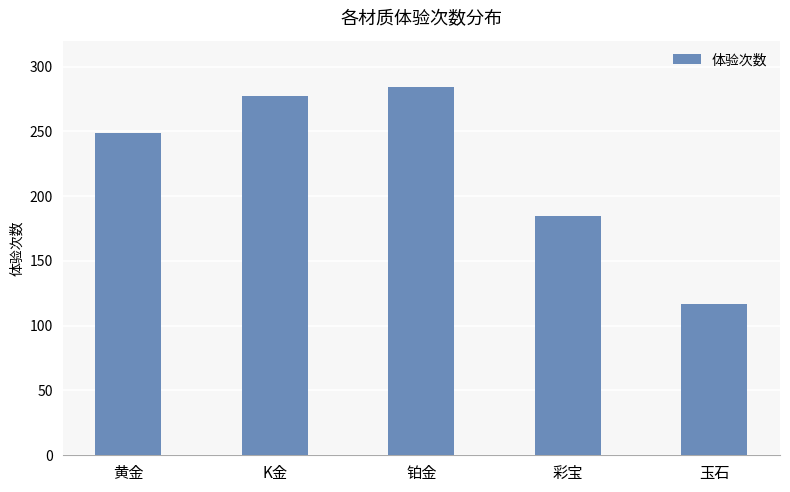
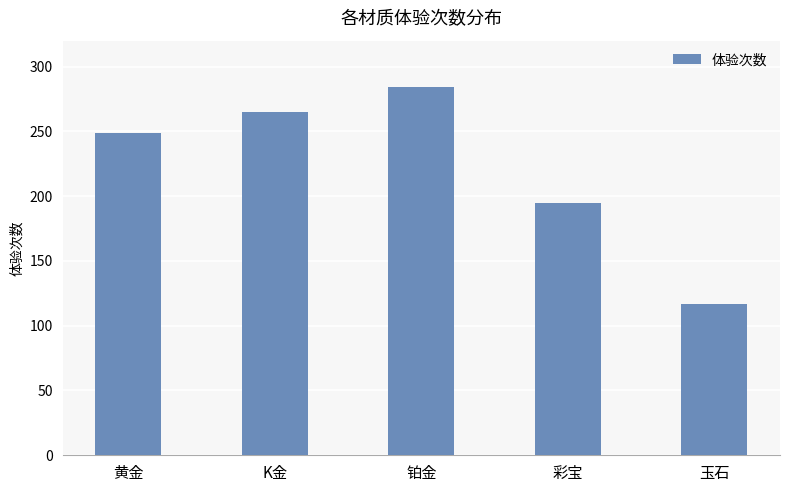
  {
    "黄金": 249,
-   "K金": 277,
+   "K金": 265,
    "铂金": 284,
-   "彩宝": 185,
+   "彩宝": 195,
    "玉石": 117
  }
